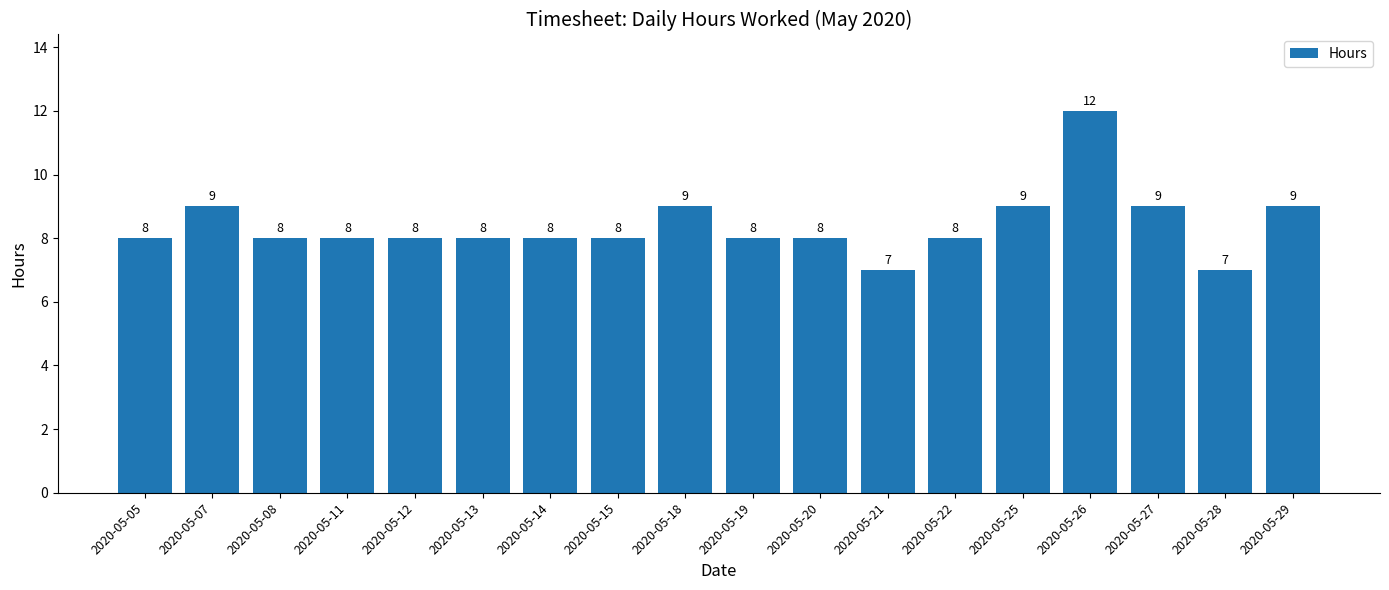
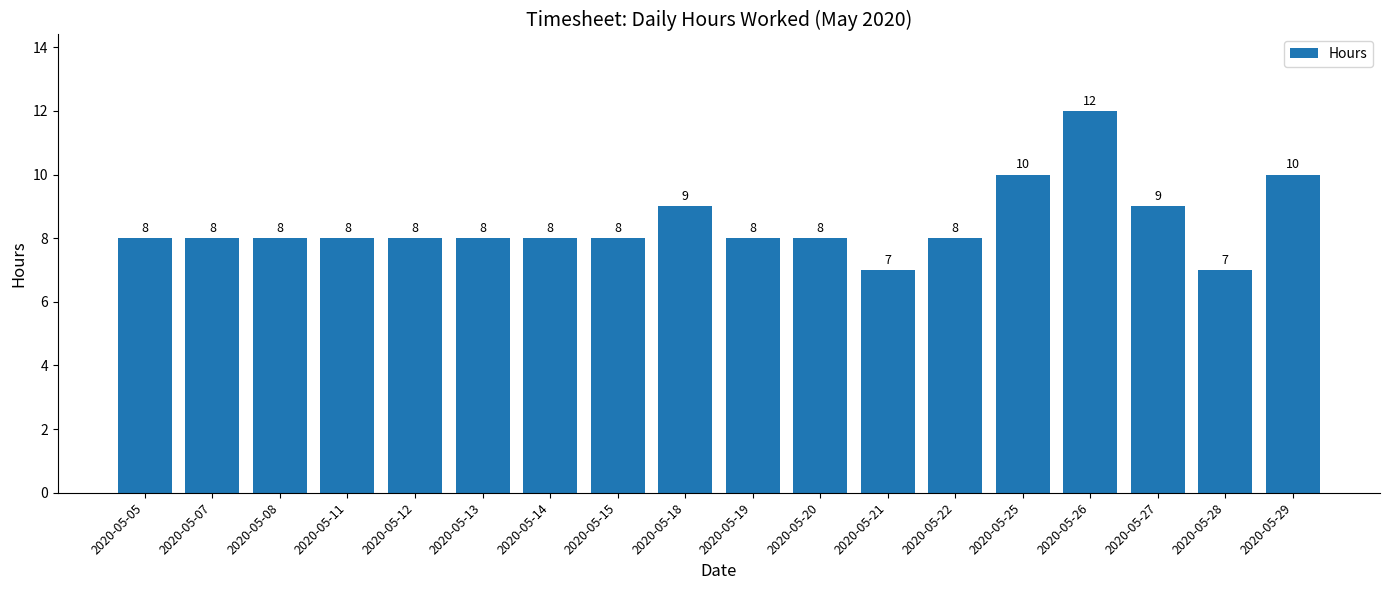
  {
    "2020-05-05": 8,
-   "2020-05-07": 9,
+   "2020-05-07": 8,
    "2020-05-08": 8,
    "2020-05-11": 8,
    "2020-05-12": 8,
    "2020-05-13": 8,
    "2020-05-14": 8,
    "2020-05-15": 8,
    "2020-05-18": 9,
    "2020-05-19": 8,
    "2020-05-20": 8,
    "2020-05-21": 7,
    "2020-05-22": 8,
-   "2020-05-25": 9,
+   "2020-05-25": 10,
    "2020-05-26": 12,
    "2020-05-27": 9,
    "2020-05-28": 7,
-   "2020-05-29": 9
+   "2020-05-29": 10
  }
